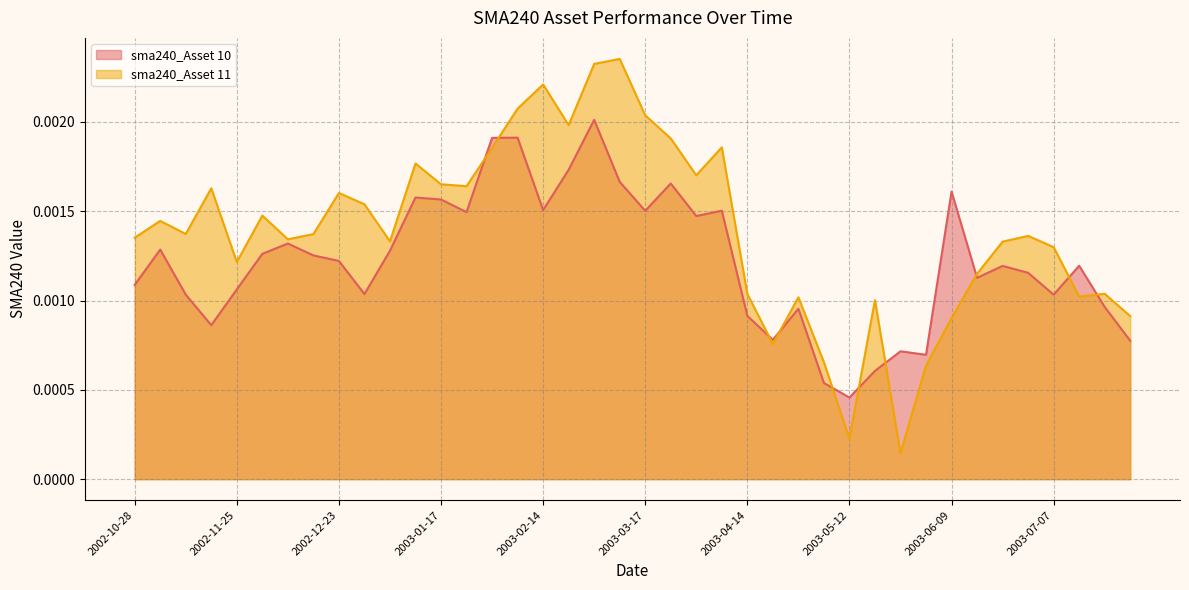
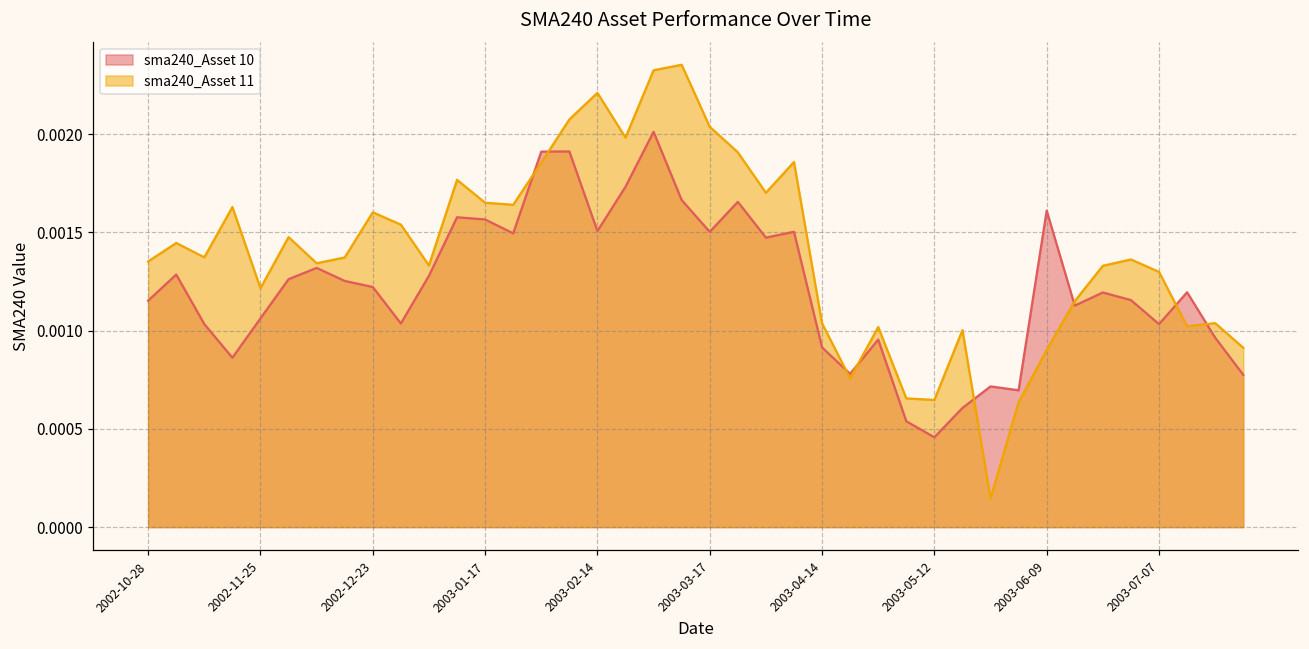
  {
    "sma240_Asset 10": {
-     "2002-10-28": 0.00109,
+     "2002-10-28": 0.00115,
      "2002-11-25": 0.00106,
      "2002-12-23": 0.00122,
      "2003-01-17": 0.00157,
      "2003-02-14": 0.00151,
      "2003-03-17": 0.00150,
      "2003-04-14": 0.00091,
      "2003-05-12": 0.00046,
      "2003-06-09": 0.00161,
      "2003-07-07": 0.00103
    },
    "sma240_Asset 11": {
      "2002-10-28": 0.00135,
      "2002-11-25": 0.00122,
      "2002-12-23": 0.00160,
      "2003-01-17": 0.00165,
      "2003-02-14": 0.00221,
      "2003-03-17": 0.00204,
      "2003-04-14": 0.00104,
-     "2003-05-12": 0.00023,
+     "2003-05-12": 0.00065,
      "2003-06-09": 0.00090,
      "2003-07-07": 0.00130
    }
  }
